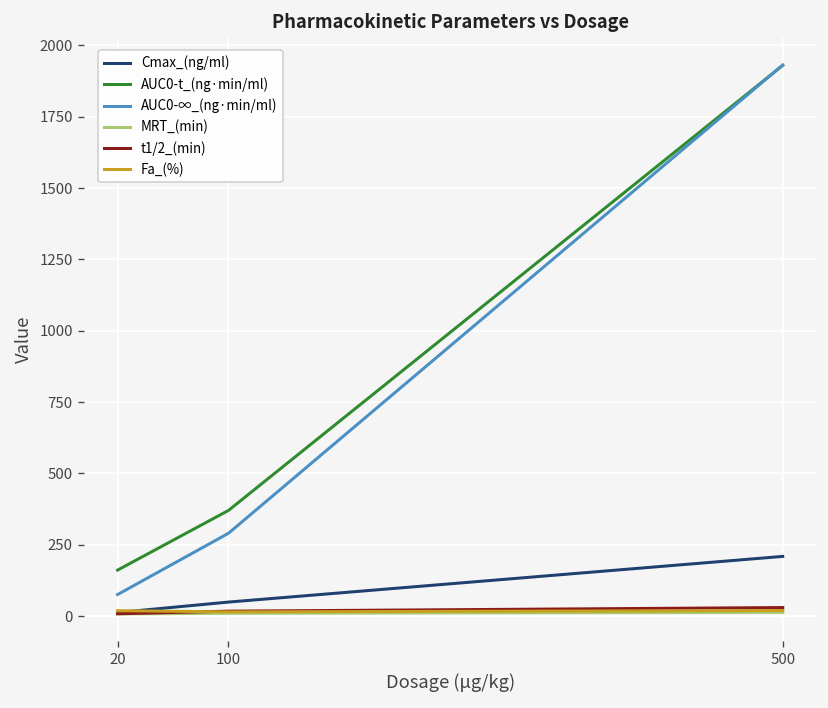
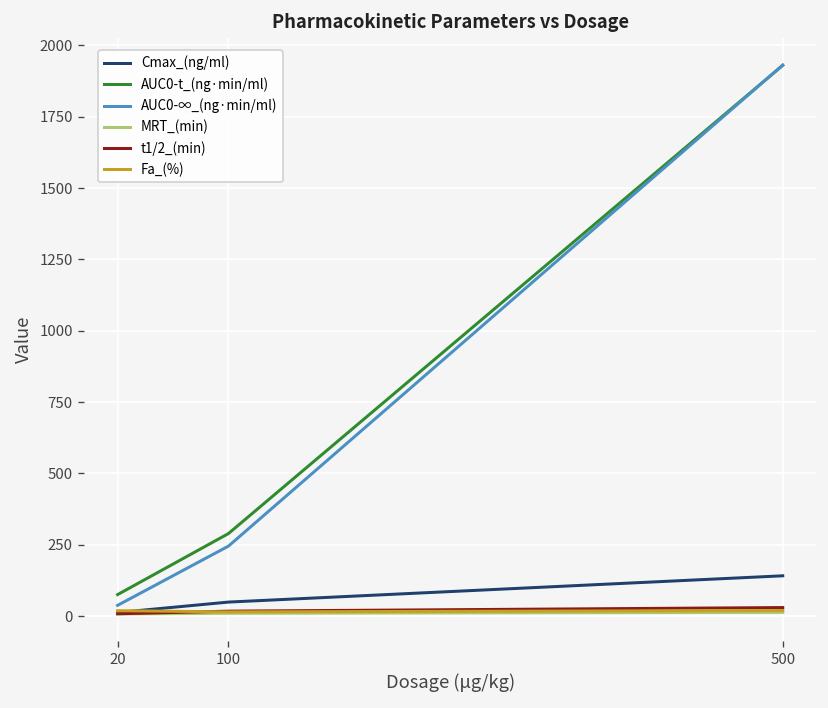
  {
    "Cmax_(ng/ml)": {
      "100": 50,
-     "500": 210
+     "500": 140
    },
    "AUC0-t_(ng·min/ml)": {
-     "20": 160,
-     "100": 370
+     "20": 80,
+     "100": 290
    },
    "AUC0-∞_(ng·min/ml)": {
-     "20": 80,
-     "100": 290
+     "20": 40,
+     "100": 250
    }
  }
